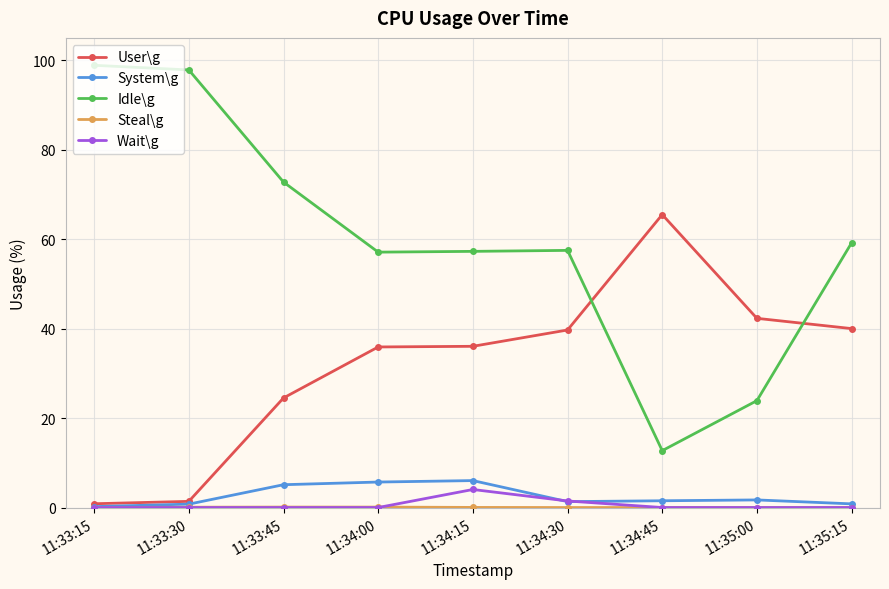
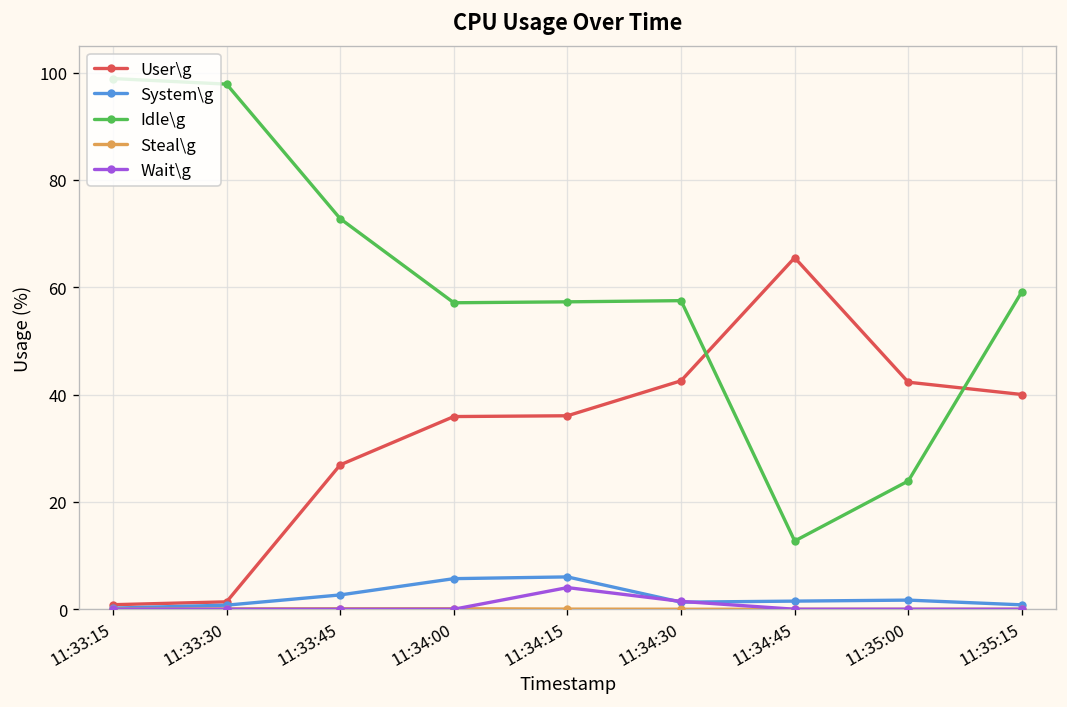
  {
    "User\\g": {
      "11:33:15": 1,
      "11:33:30": 1,
-     "11:33:45": 25,
+     "11:33:45": 27,
      "11:34:00": 36,
      "11:34:15": 36,
-     "11:34:30": 40,
+     "11:34:30": 43,
      "11:34:45": 65,
      "11:35:00": 42,
      "11:35:15": 40
    },
    "System\\g": {
      "11:33:30": 1,
-     "11:33:45": 5,
+     "11:33:45": 3,
      "11:34:00": 6,
      "11:34:15": 6,
      "11:34:45": 2,
      "11:35:00": 2,
      "11:35:15": 1
    },
    "Idle\\g": {
      "11:33:30": 98,
      "11:33:45": 73,
      "11:34:00": 57,
      "11:34:15": 57,
      "11:34:30": 57,
      "11:34:45": 13,
      "11:35:00": 24,
      "11:35:15": 59
    },
    "Steal\\g": {
      "11:34:15": 0,
      "11:34:30": 0
    },
    "Wait\\g": {
      "11:34:15": 4
    }
  }
